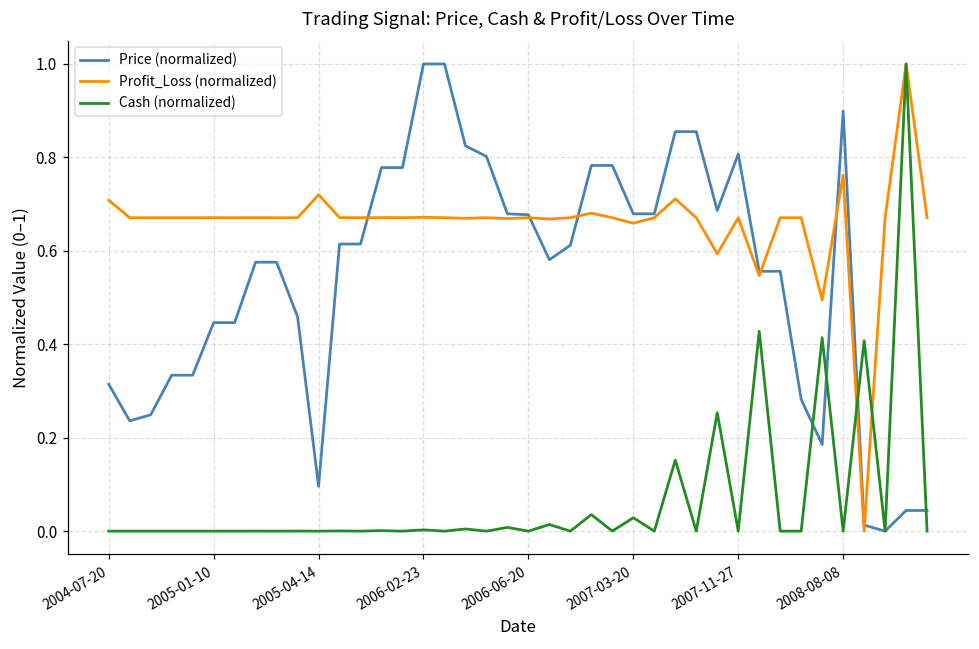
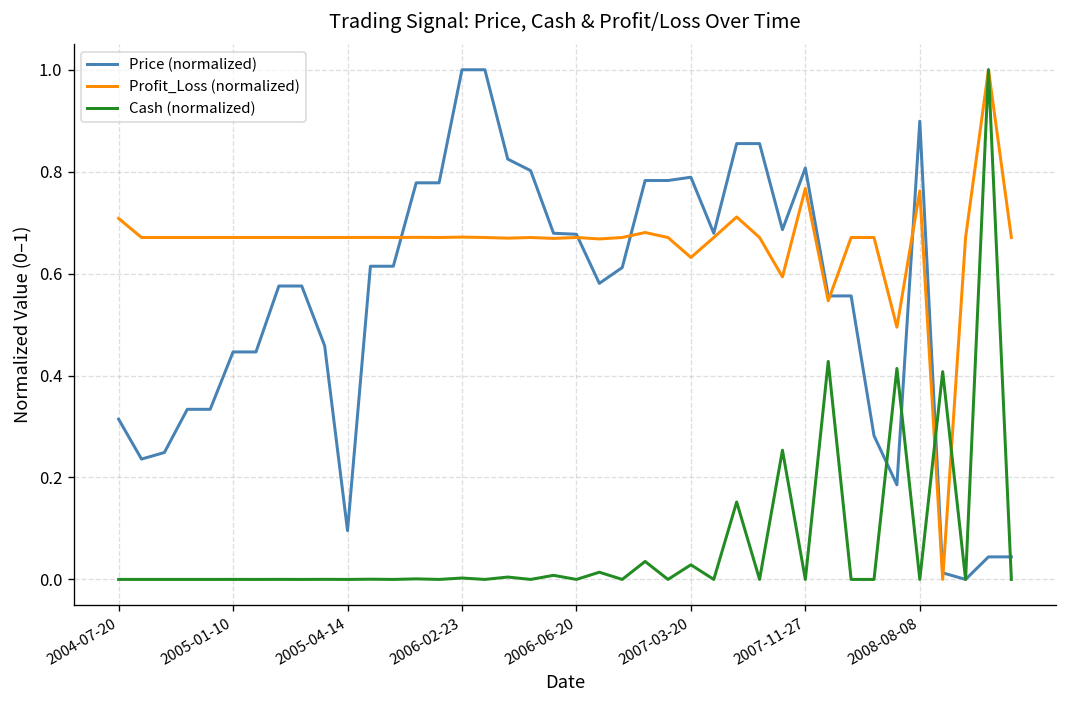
  {
    "Price (normalized)": {
      "2004-07-20": 0.31,
      "2005-04-14": 0.10,
      "2006-06-20": 0.68,
-     "2007-03-20": 0.68,
+     "2007-03-20": 0.79,
      "2007-11-27": 0.81,
      "2008-08-08": 0.90
    },
    "Profit_Loss (normalized)": {
      "2004-07-20": 0.71,
-     "2005-04-14": 0.72,
+     "2005-04-14": 0.67,
      "2006-06-20": 0.67,
-     "2007-03-20": 0.66,
-     "2007-11-27": 0.67,
+     "2007-03-20": 0.63,
+     "2007-11-27": 0.77,
      "2008-08-08": 0.76
    },
    "Cash (normalized)": {
      "2004-07-20": 0.00,
      "2005-04-14": 0.00,
      "2006-06-20": 0.00,
      "2007-03-20": 0.03,
      "2007-11-27": 0.00,
      "2008-08-08": 0.00
    }
  }
